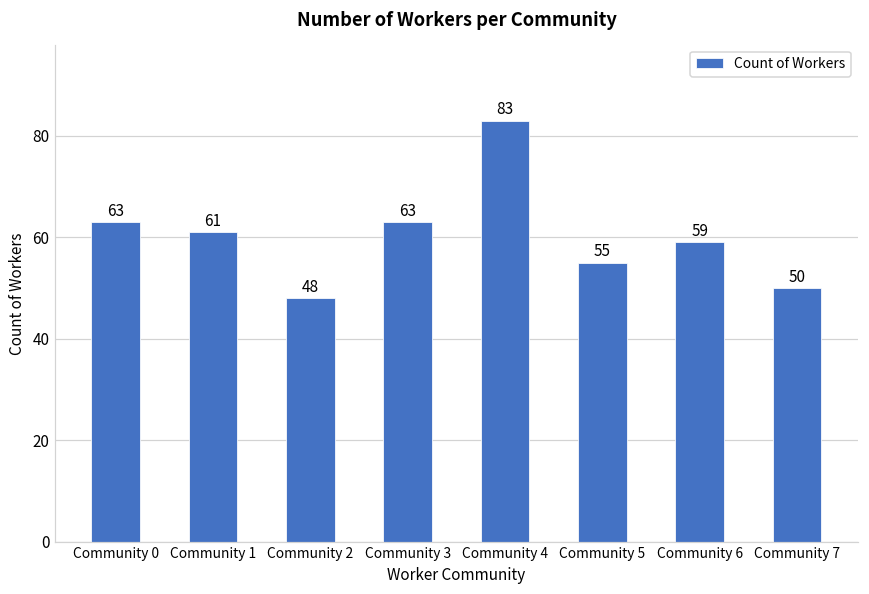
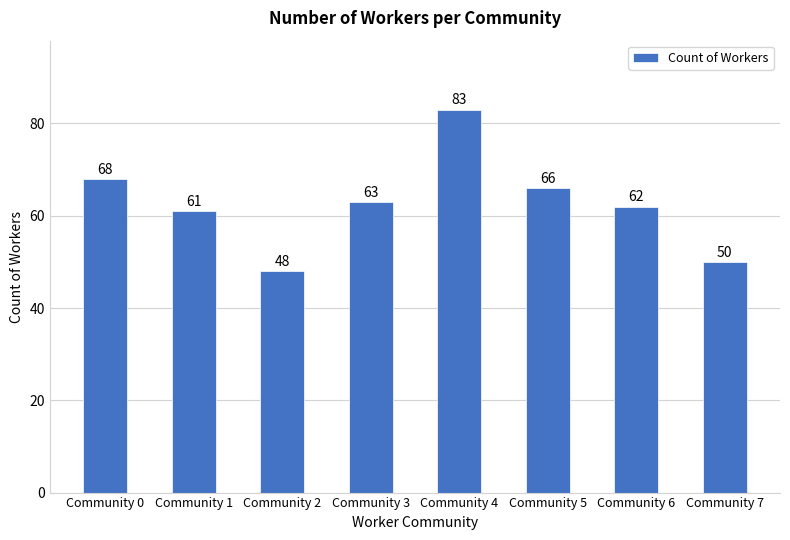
  {
-   "Community 0": 63,
+   "Community 0": 68,
    "Community 1": 61,
    "Community 2": 48,
    "Community 3": 63,
    "Community 4": 83,
-   "Community 5": 55,
-   "Community 6": 59,
+   "Community 5": 66,
+   "Community 6": 62,
    "Community 7": 50
  }
